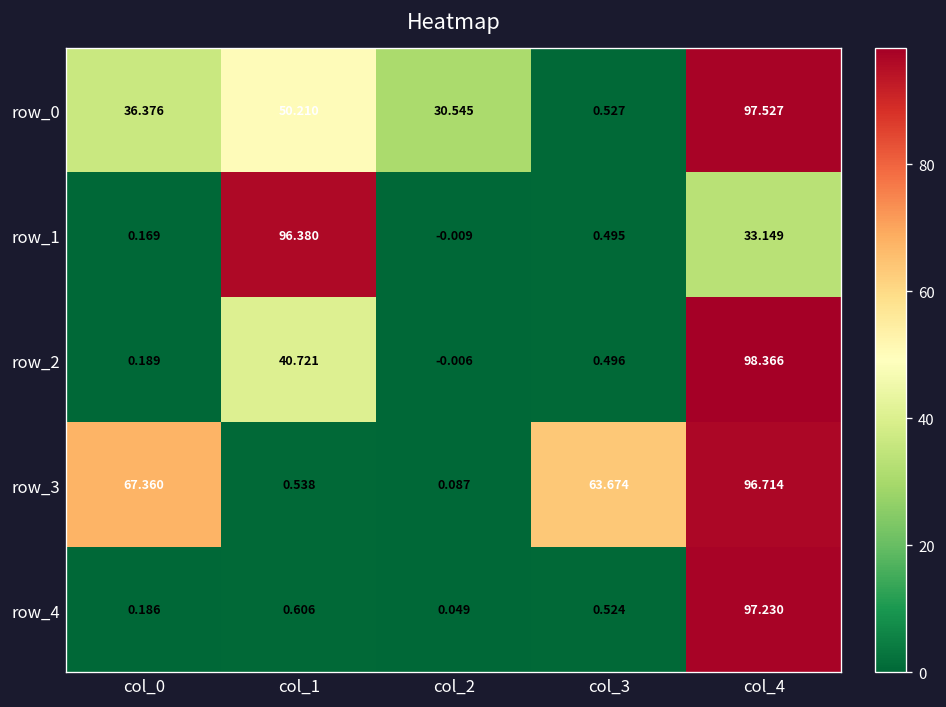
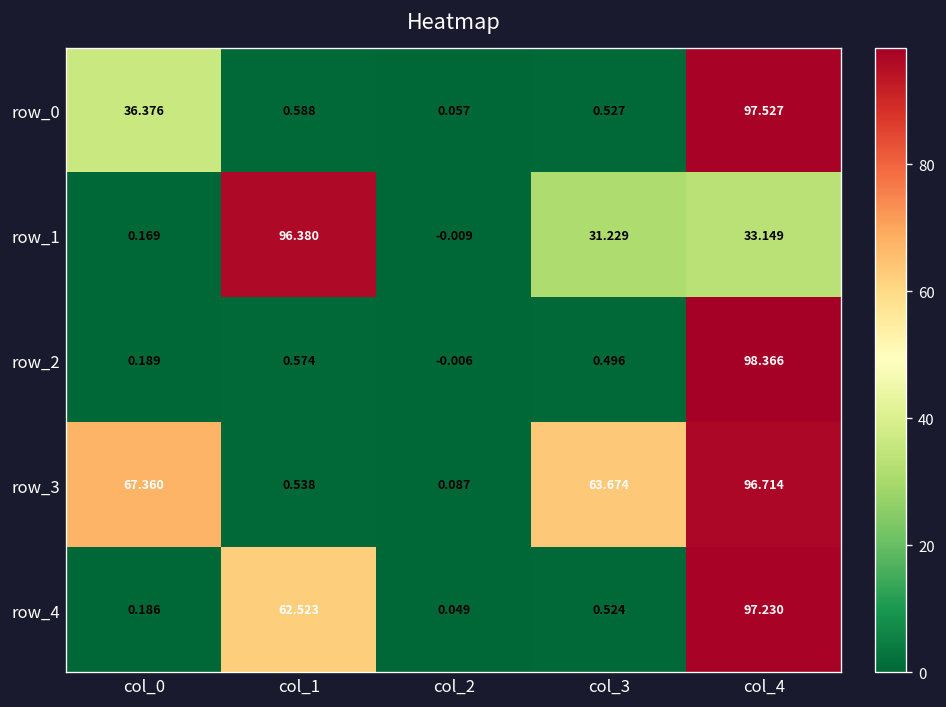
  {
    "row_0": {
      "col_0": 36.376,
-     "col_1": 50.210,
-     "col_2": 30.545,
+     "col_1": 0.588,
+     "col_2": 0.057,
      "col_3": 0.527,
      "col_4": 97.527
    },
    "row_1": {
      "col_0": 0.169,
      "col_1": 96.380,
      "col_2": -0.009,
-     "col_3": 0.495,
+     "col_3": 31.229,
      "col_4": 33.149
    },
    "row_2": {
      "col_0": 0.189,
-     "col_1": 40.721,
+     "col_1": 0.574,
      "col_2": -0.006,
      "col_3": 0.496,
      "col_4": 98.366
    },
    "row_3": {
      "col_0": 67.360,
      "col_1": 0.538,
      "col_2": 0.087,
      "col_3": 63.674,
      "col_4": 96.714
    },
    "row_4": {
      "col_0": 0.186,
-     "col_1": 0.606,
+     "col_1": 62.523,
      "col_2": 0.049,
      "col_3": 0.524,
      "col_4": 97.230
    }
  }
